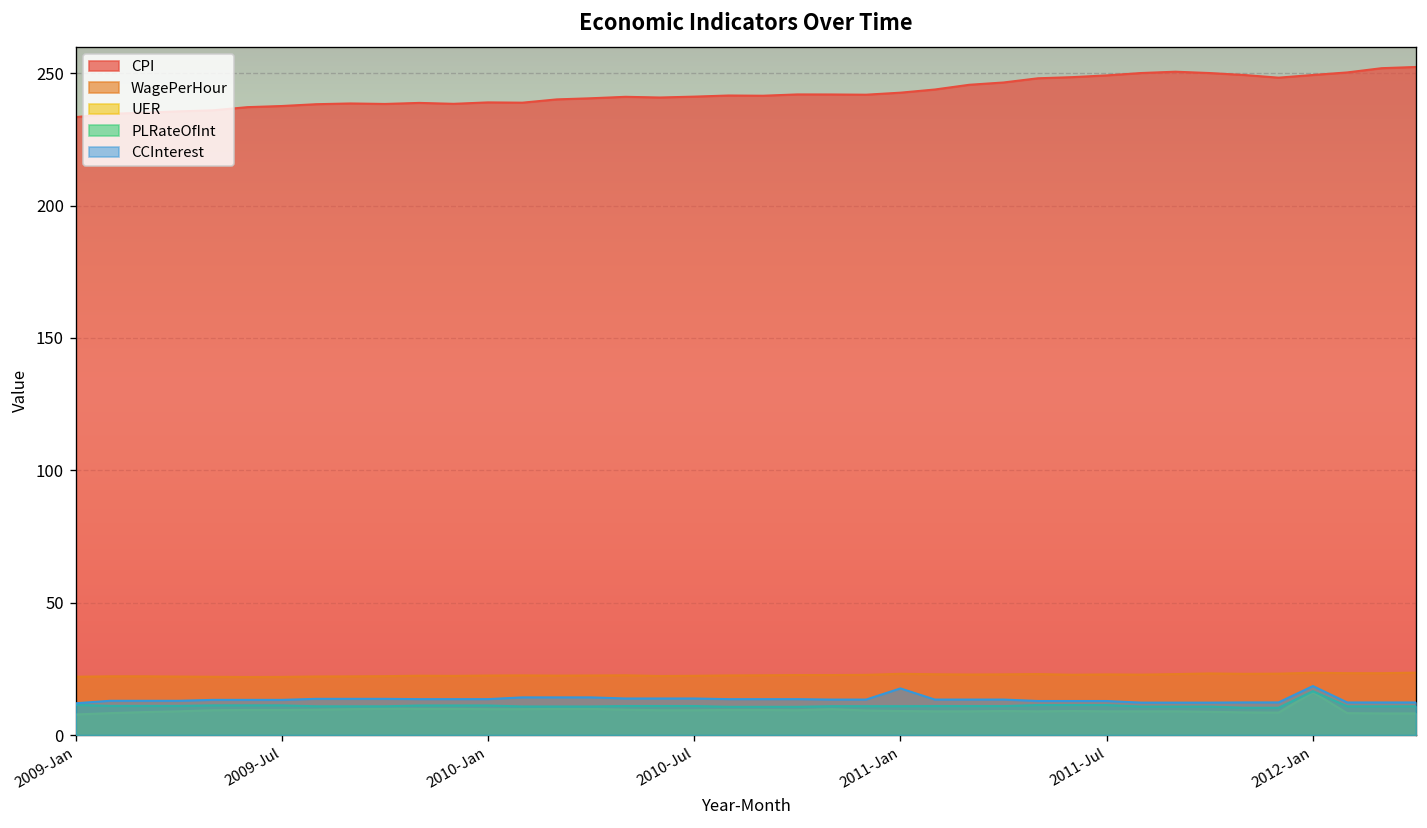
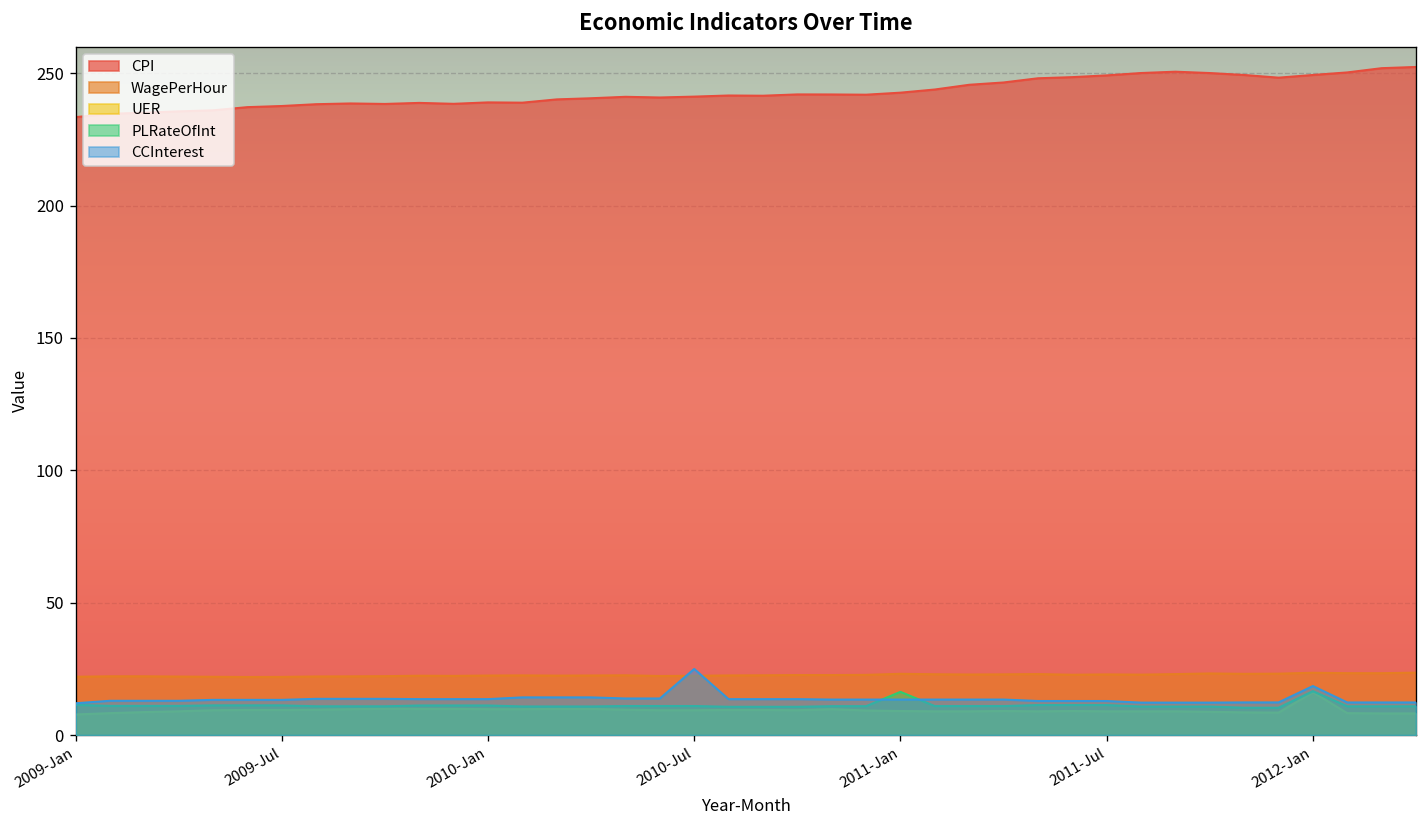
  {
    "UER": {
      "2009-Jan": 8,
      "2009-Jul": 10,
      "2010-Jan": 10,
      "2010-Jul": 9,
      "2011-Jan": 9,
      "2011-Jul": 9
    },
    "PLRateOfInt": {
      "2009-Jul": 11,
      "2010-Jan": 11,
      "2010-Jul": 11,
-     "2011-Jan": 11,
+     "2011-Jan": 16,
      "2011-Jul": 11
    },
    "CCInterest": {
      "2009-Jul": 13,
      "2010-Jan": 14,
-     "2010-Jul": 14,
-     "2011-Jan": 18,
+     "2010-Jul": 25,
+     "2011-Jan": 13,
      "2011-Jul": 13,
      "2012-Jan": 19
    }
  }
